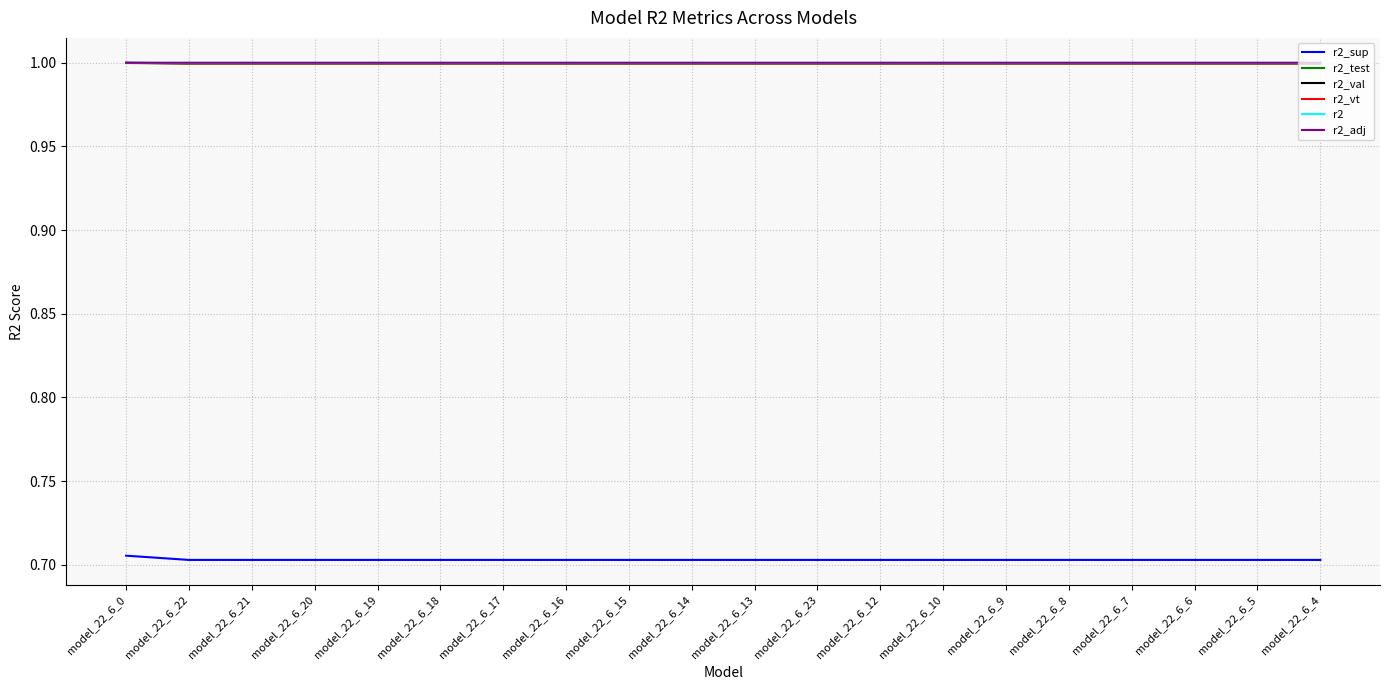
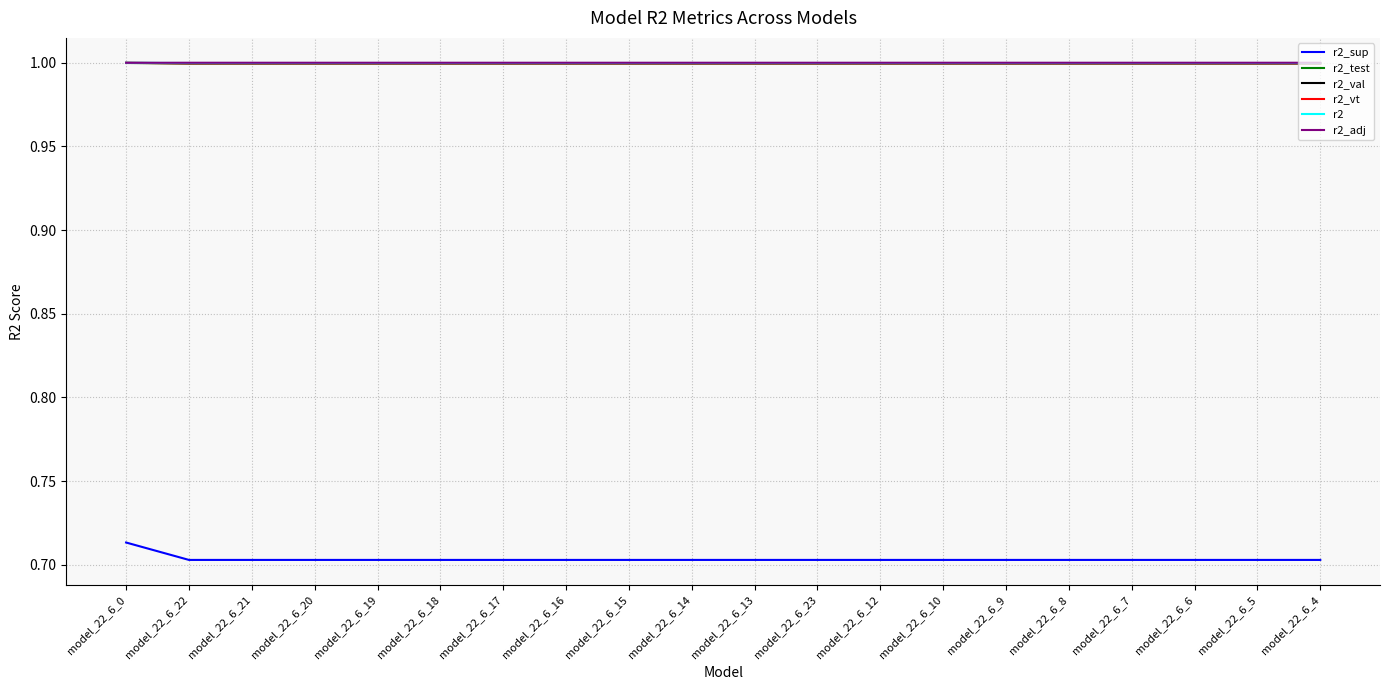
  {
    "r2_sup": {
-     "model_22_6_0": 0.705,
+     "model_22_6_0": 0.713,
      "model_22_6_22": 0.703,
      "model_22_6_21": 0.703,
      "model_22_6_20": 0.703,
      "model_22_6_19": 0.703,
      "model_22_6_18": 0.703,
      "model_22_6_17": 0.703,
      "model_22_6_16": 0.703,
      "model_22_6_15": 0.703,
      "model_22_6_14": 0.703,
      "model_22_6_13": 0.703,
      "model_22_6_23": 0.703,
      "model_22_6_12": 0.703,
      "model_22_6_10": 0.703,
      "model_22_6_9": 0.703,
      "model_22_6_8": 0.703,
      "model_22_6_7": 0.703,
      "model_22_6_6": 0.703,
      "model_22_6_5": 0.703,
      "model_22_6_4": 0.703
    }
  }
